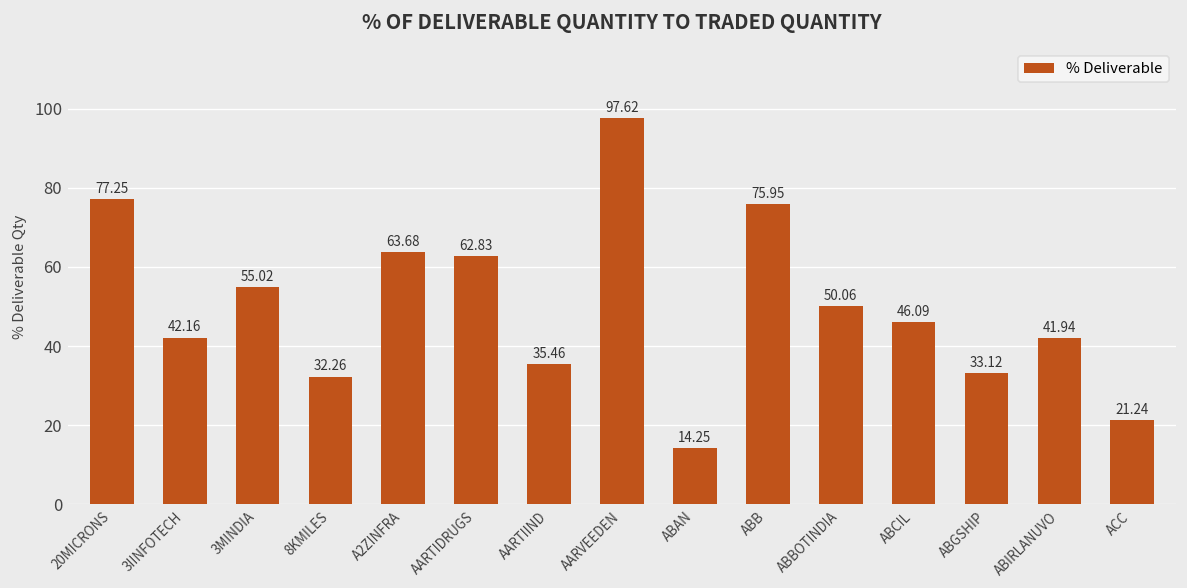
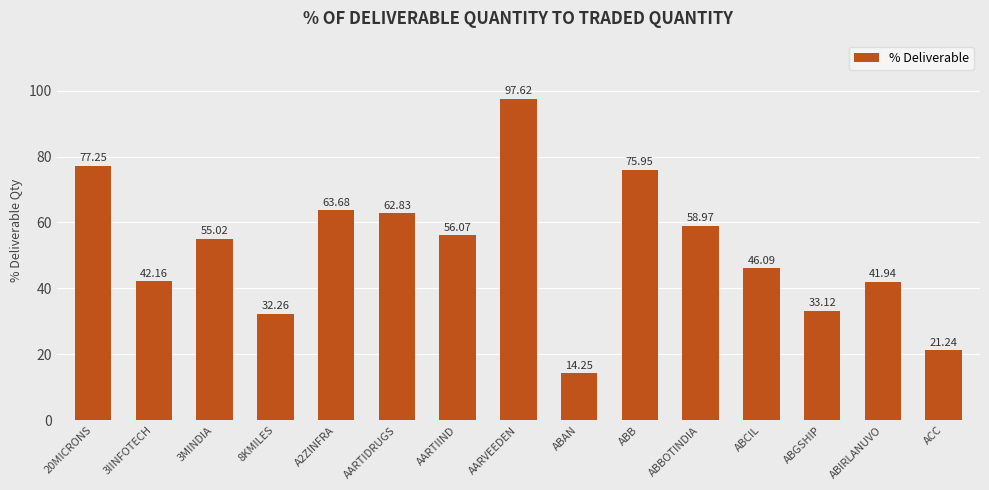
  {
    "20MICRONS": 77.25,
    "3IINFOTECH": 42.16,
    "3MINDIA": 55.02,
    "8KMILES": 32.26,
    "A2ZINFRA": 63.68,
    "AARTIDRUGS": 62.83,
-   "AARTIIND": 35.46,
+   "AARTIIND": 56.07,
    "AARVEEDEN": 97.62,
    "ABAN": 14.25,
    "ABB": 75.95,
-   "ABBOTINDIA": 50.06,
+   "ABBOTINDIA": 58.97,
    "ABCIL": 46.09,
    "ABGSHIP": 33.12,
    "ABIRLANUVO": 41.94,
    "ACC": 21.24
  }
